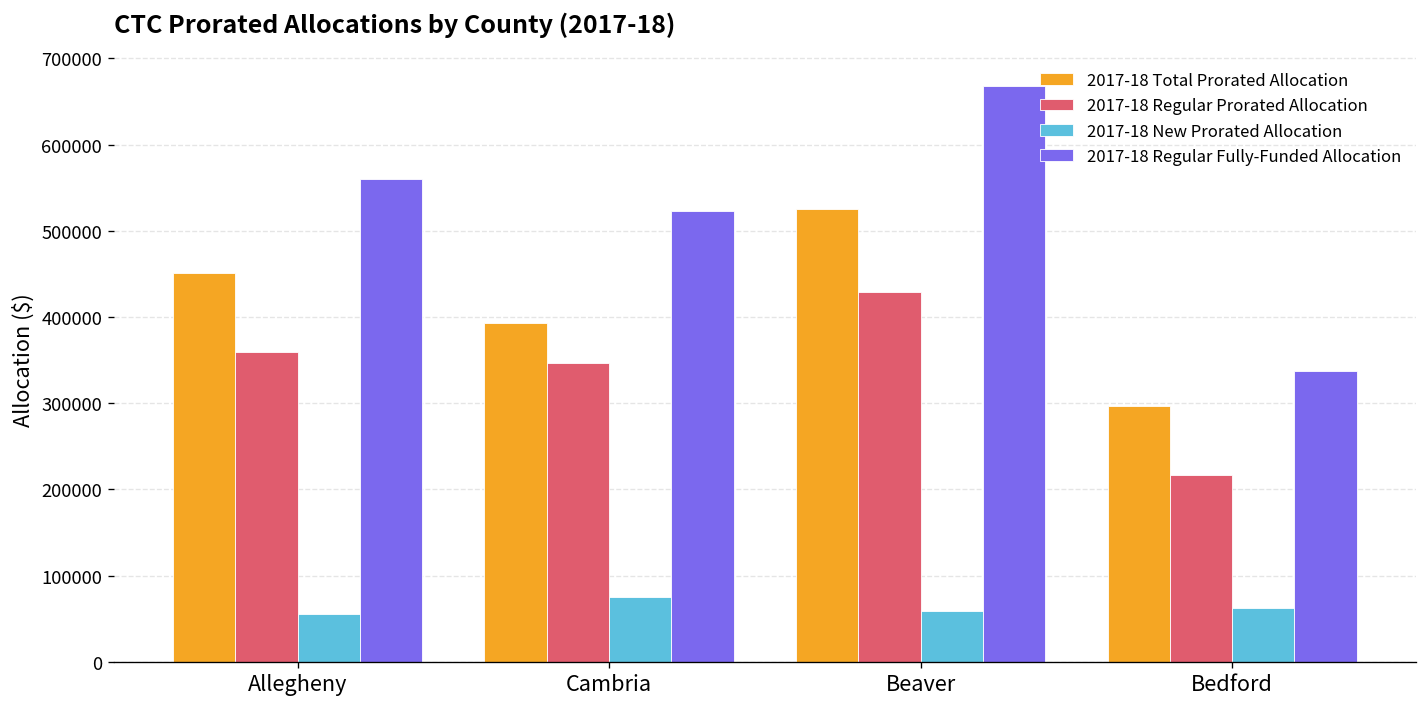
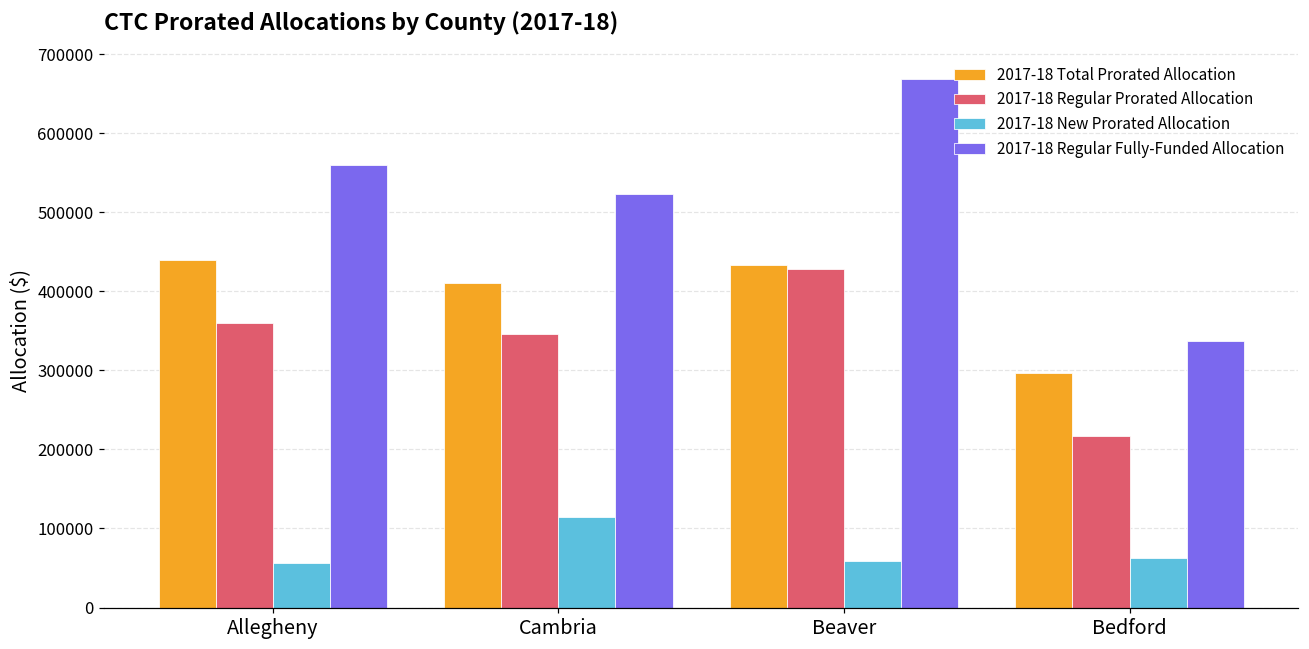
  {
    "2017-18 Total Prorated Allocation": {
-     "Allegheny": 450000,
-     "Cambria": 390000,
-     "Beaver": 520000,
+     "Allegheny": 440000,
+     "Cambria": 410000,
+     "Beaver": 430000,
      "Bedford": 300000
    },
    "2017-18 Regular Prorated Allocation": {
      "Allegheny": 360000,
      "Cambria": 350000,
      "Beaver": 430000,
      "Bedford": 220000
    },
    "2017-18 New Prorated Allocation": {
      "Allegheny": 60000,
-     "Cambria": 80000,
+     "Cambria": 110000,
      "Beaver": 60000,
      "Bedford": 60000
    },
    "2017-18 Regular Fully-Funded Allocation": {
      "Allegheny": 560000,
      "Cambria": 520000,
      "Beaver": 670000,
      "Bedford": 340000
    }
  }
